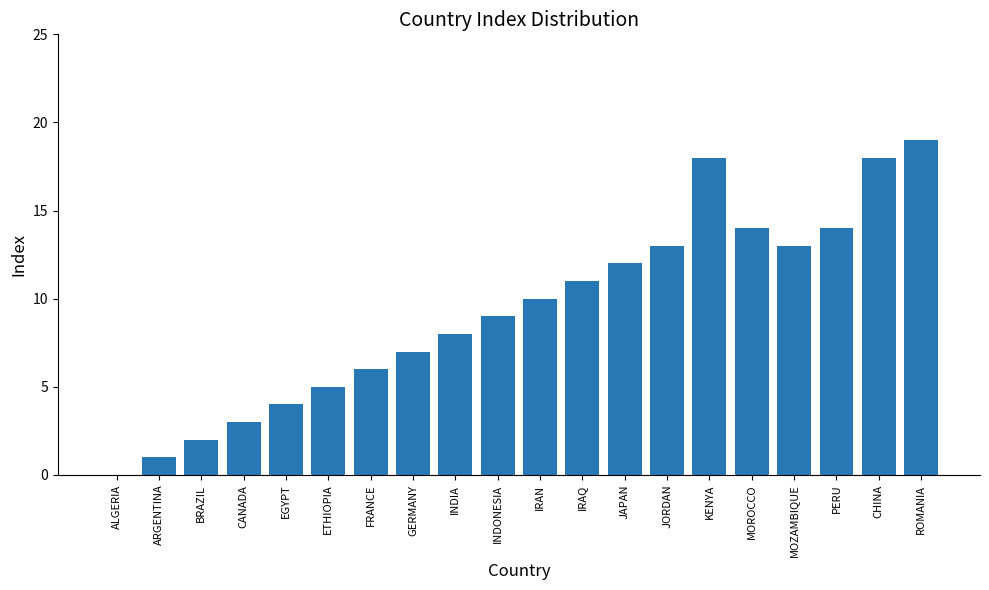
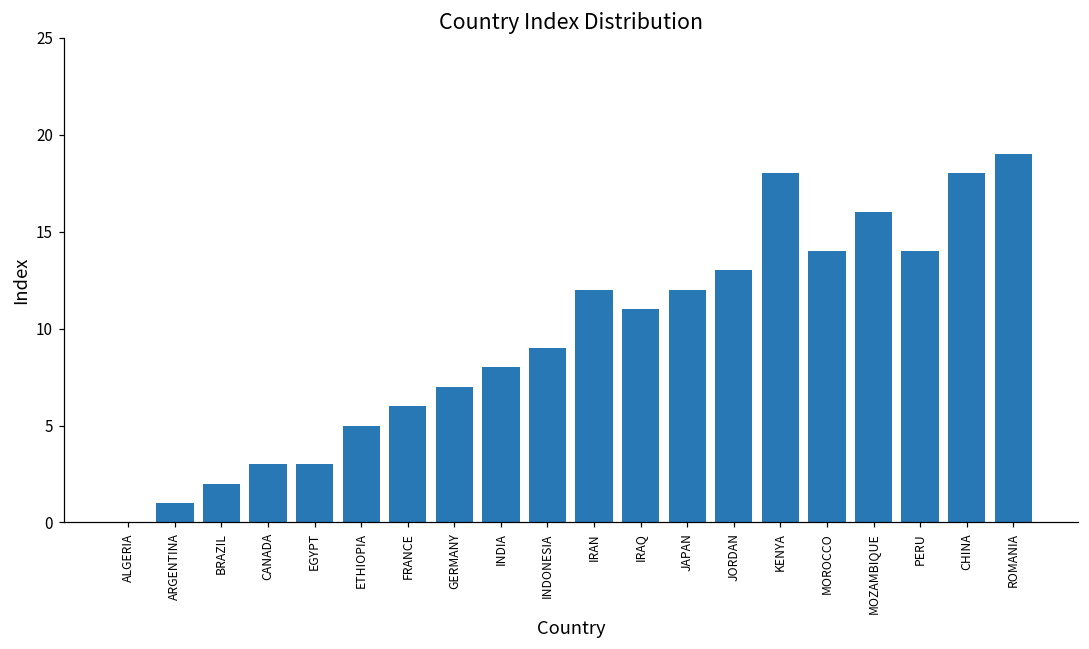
  {
    "ALGERIA": 0,
    "ARGENTINA": 1,
    "BRAZIL": 2,
    "CANADA": 3,
-   "EGYPT": 4,
+   "EGYPT": 3,
    "ETHIOPIA": 5,
    "FRANCE": 6,
    "GERMANY": 7,
    "INDIA": 8,
    "INDONESIA": 9,
-   "IRAN": 10,
+   "IRAN": 12,
    "IRAQ": 11,
    "JAPAN": 12,
    "JORDAN": 13,
    "KENYA": 18,
    "MOROCCO": 14,
-   "MOZAMBIQUE": 13,
+   "MOZAMBIQUE": 16,
    "PERU": 14,
    "CHINA": 18,
    "ROMANIA": 19
  }
